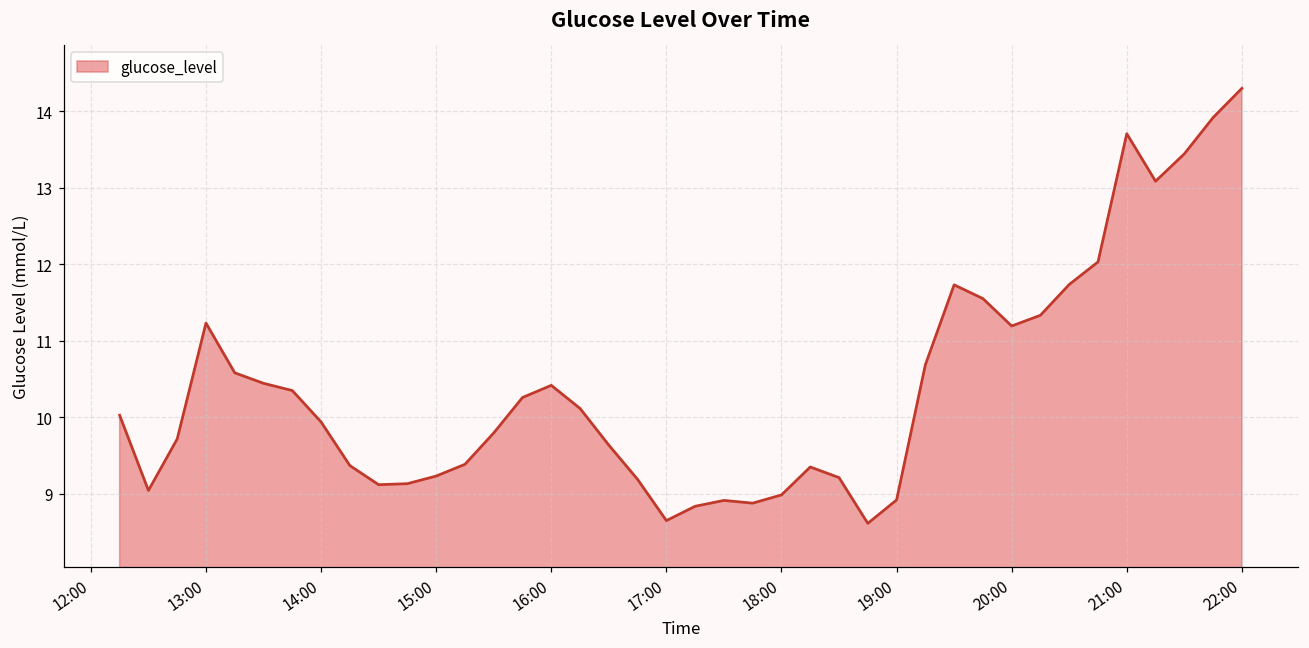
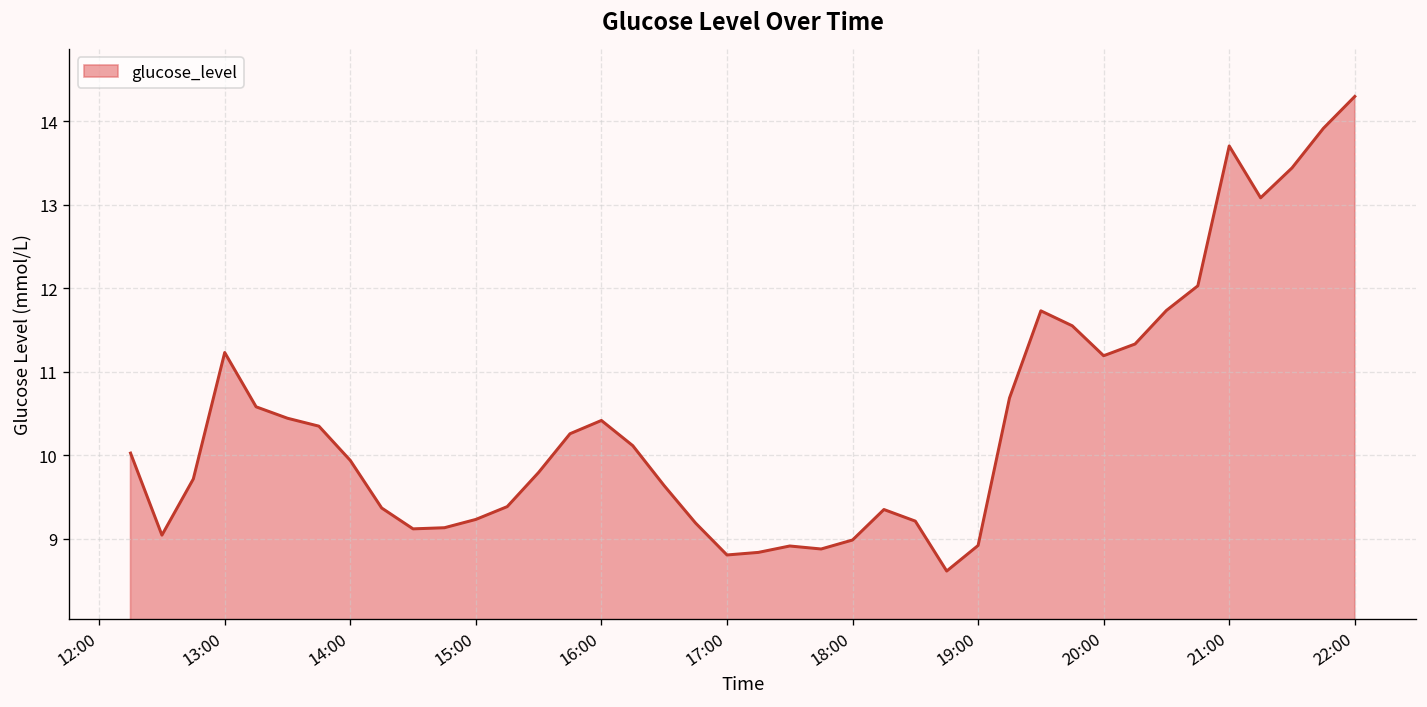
  {
    "13:00": 11.2,
    "14:00": 9.9,
    "15:00": 9.2,
    "16:00": 10.4,
-   "17:00": 8.7,
+   "17:00": 8.8,
    "18:00": 9.0,
    "19:00": 8.9,
    "20:00": 11.2,
    "21:00": 13.7,
    "22:00": 14.3
  }
